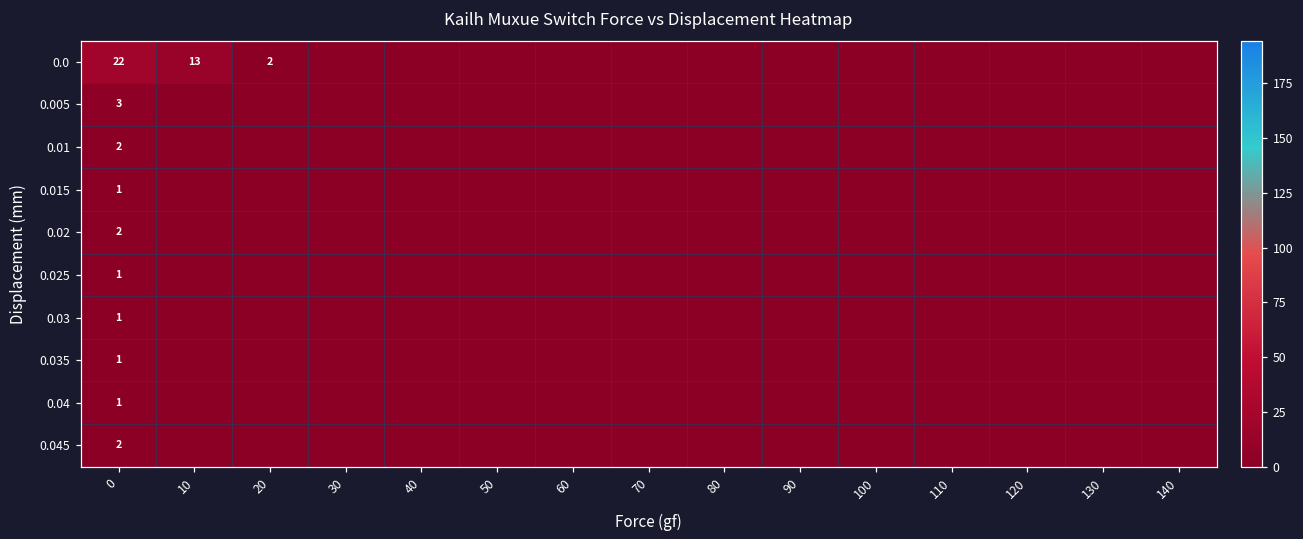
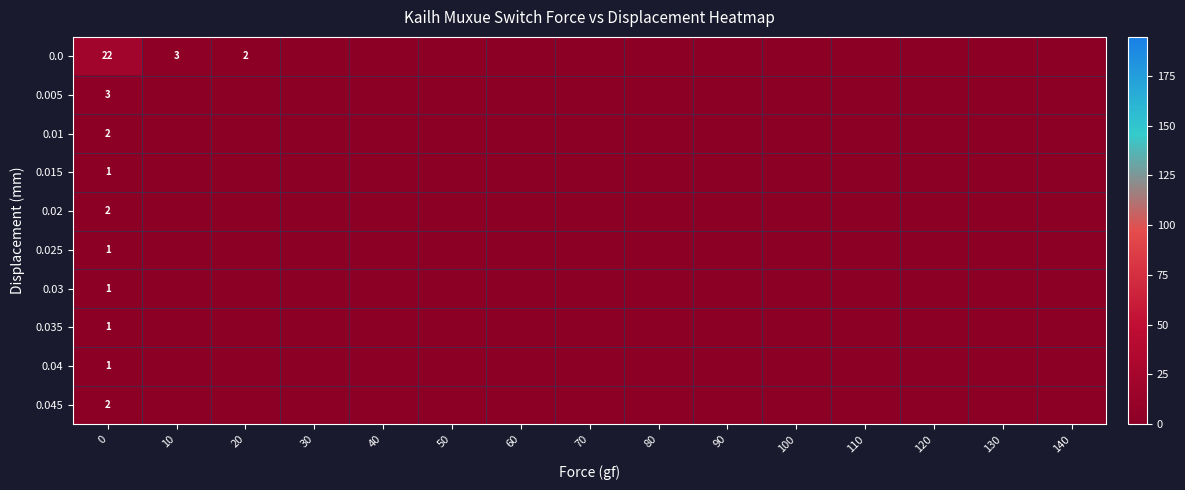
  {
    "0.0": {
      "0": 22,
-     "10": 13,
+     "10": 3,
      "20": 2
    },
    "0.005": {
      "0": 3
    },
    "0.01": {
      "0": 2
    },
    "0.015": {
      "0": 1
    },
    "0.02": {
      "0": 2
    },
    "0.025": {
      "0": 1
    },
    "0.03": {
      "0": 1
    },
    "0.035": {
      "0": 1
    },
    "0.04": {
      "0": 1
    },
    "0.045": {
      "0": 2
    }
  }
